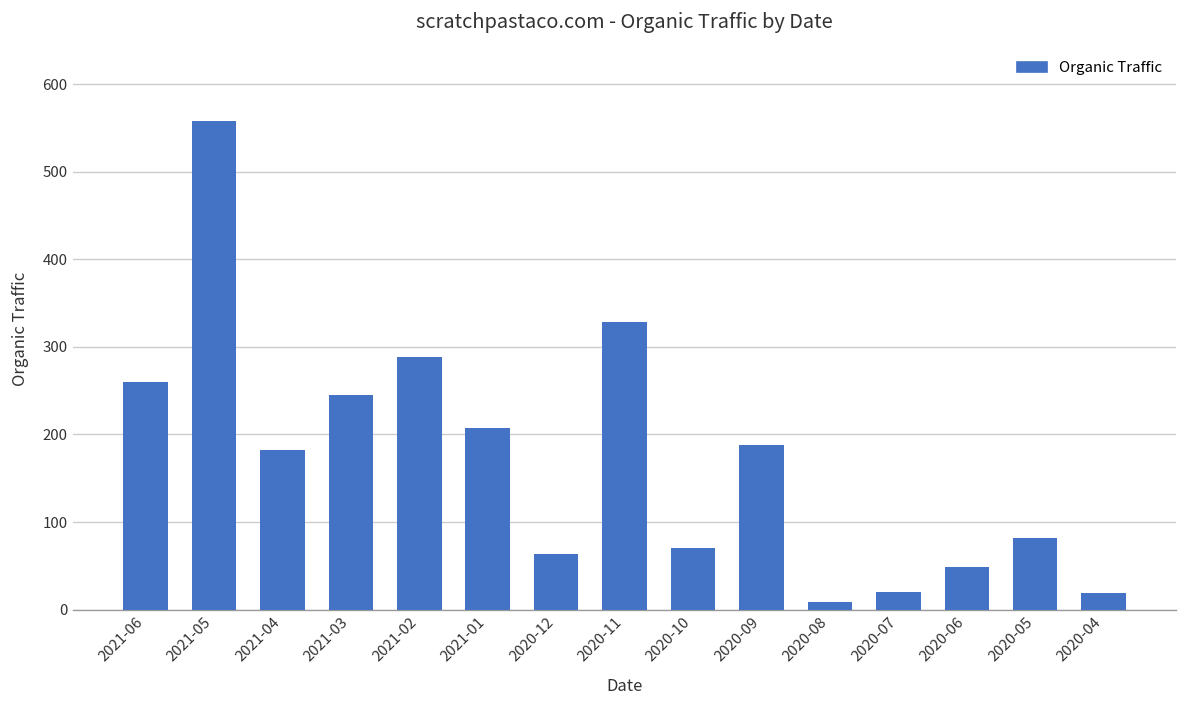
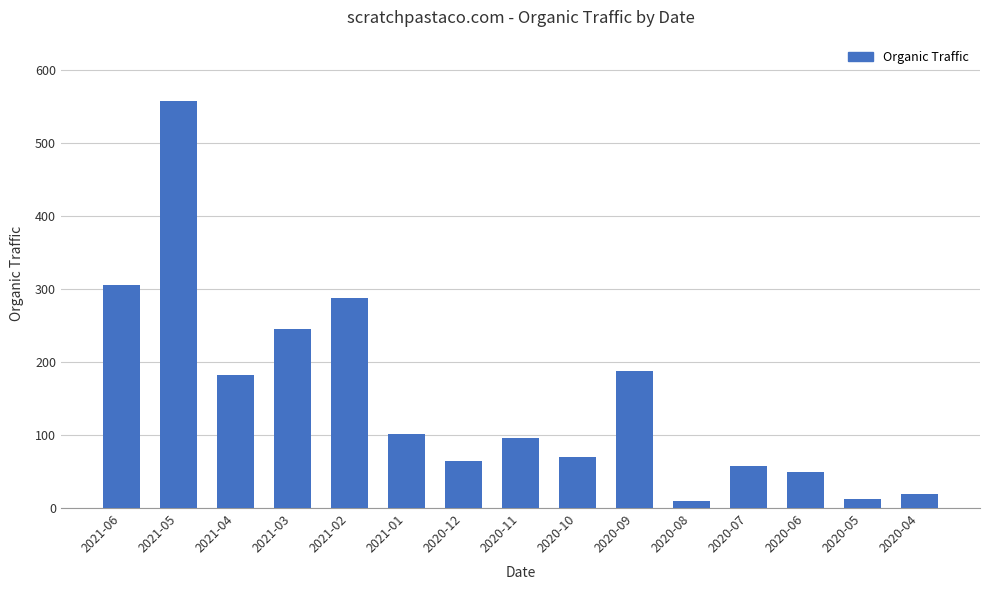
  {
-   "2021-06": 260,
+   "2021-06": 310,
    "2021-05": 560,
    "2021-04": 180,
    "2021-03": 250,
    "2021-02": 290,
-   "2021-01": 210,
+   "2021-01": 100,
    "2020-12": 60,
-   "2020-11": 330,
+   "2020-11": 100,
    "2020-10": 70,
    "2020-09": 190,
    "2020-08": 10,
-   "2020-07": 20,
+   "2020-07": 60,
    "2020-06": 50,
-   "2020-05": 80,
+   "2020-05": 10,
    "2020-04": 20
  }
